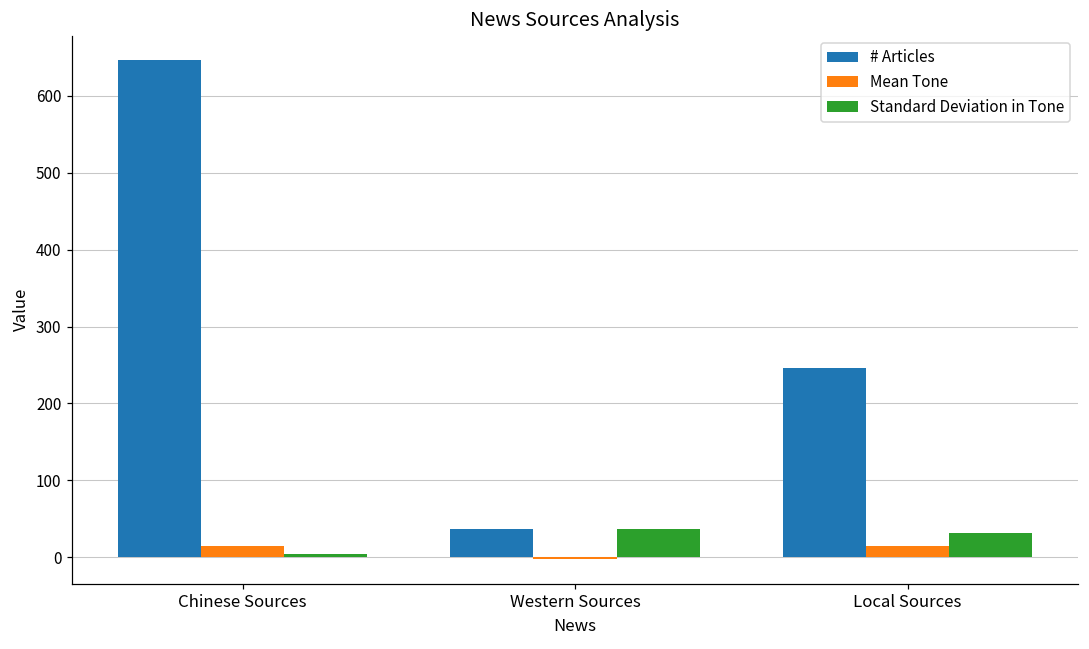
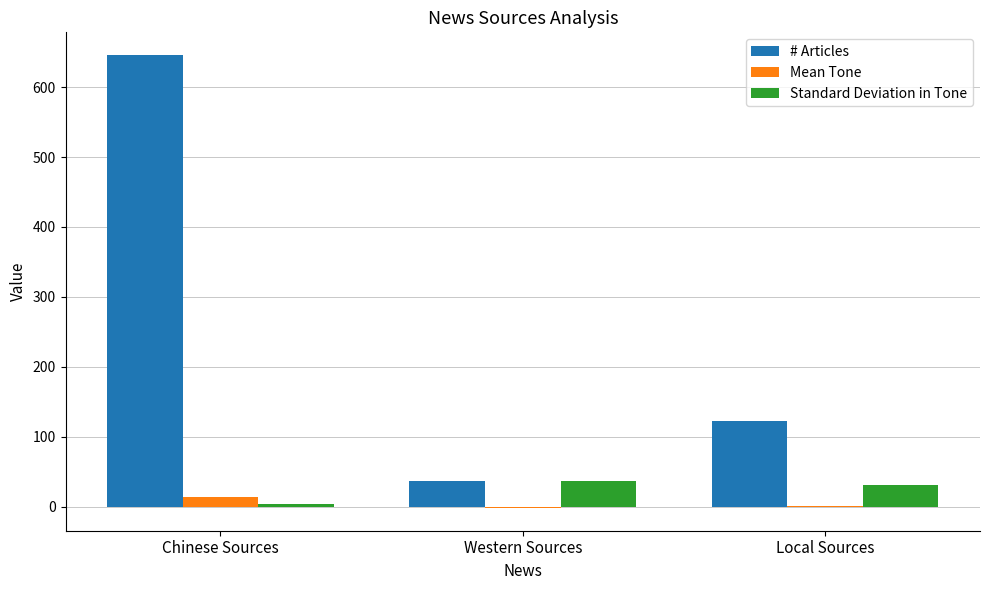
  {
    "# Articles": {
      "Chinese Sources": 650,
      "Western Sources": 40,
-     "Local Sources": 250
+     "Local Sources": 120
    },
    "Mean Tone": {
      "Chinese Sources": 10,
-     "Local Sources": 10
+     "Local Sources": 0
    },
    "Standard Deviation in Tone": {
      "Chinese Sources": 0,
      "Western Sources": 40,
      "Local Sources": 30
    }
  }
